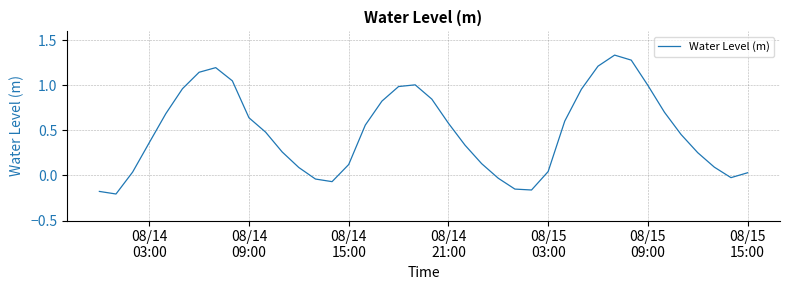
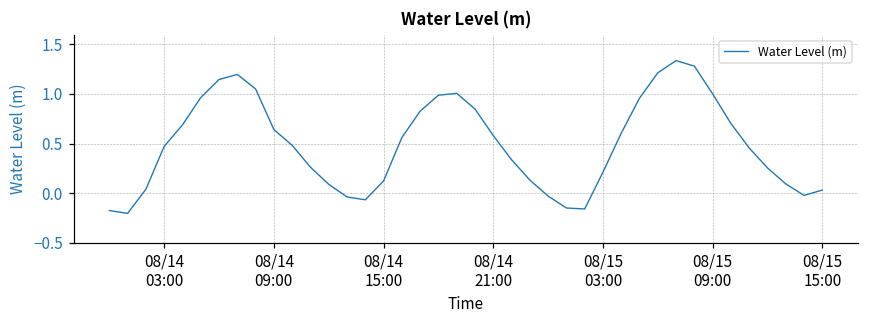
  {
-   "08/14 03:00": 0.4,
+   "08/14 03:00": 0.5,
    "08/14 09:00": 0.6,
    "08/14 15:00": 0.1,
    "08/14 21:00": 0.6,
-   "08/15 03:00": 0.0,
+   "08/15 03:00": 0.2,
    "08/15 09:00": 1.0,
    "08/15 15:00": 0.0
  }
